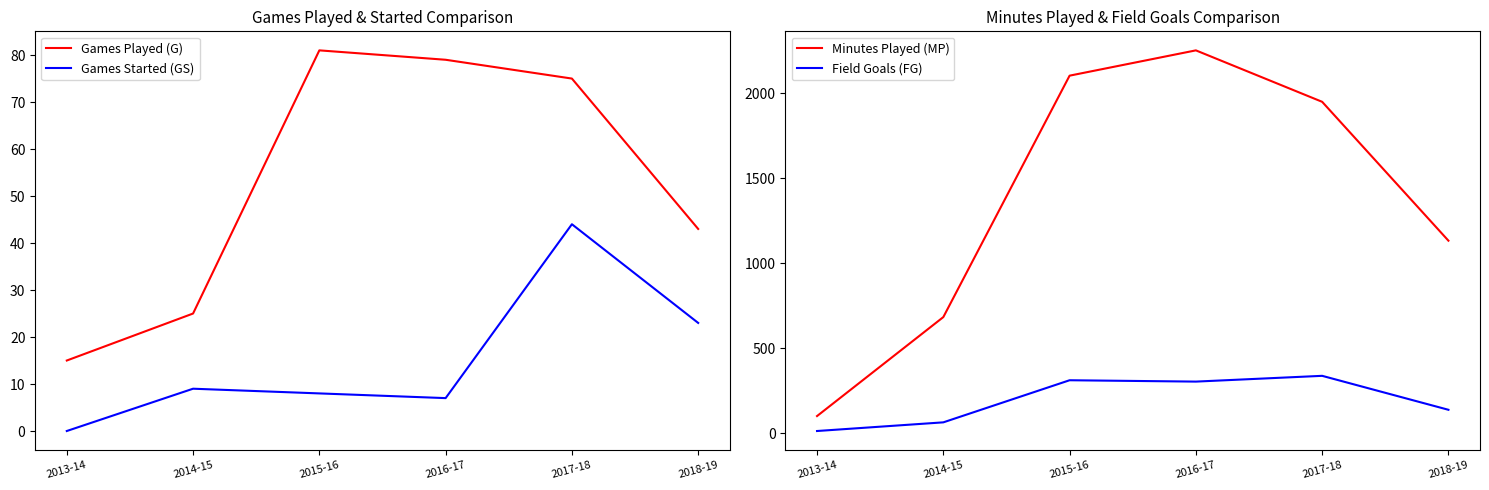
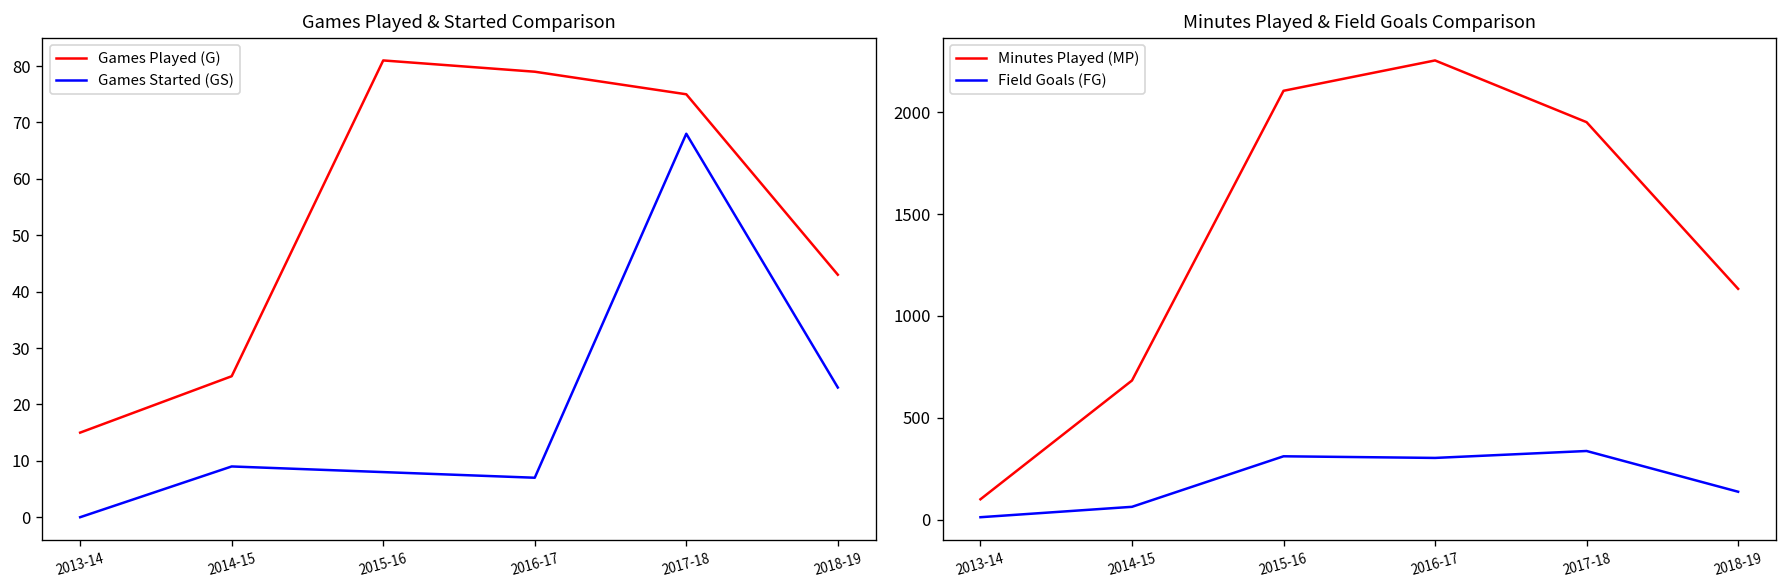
  {
    "Games Played & Started Comparison": {
      "Games Played (G)": {
        "2013-14": 15,
        "2014-15": 25,
        "2015-16": 81,
        "2016-17": 79,
        "2017-18": 75,
        "2018-19": 43
      },
      "Games Started (GS)": {
        "2013-14": 0,
        "2014-15": 9,
        "2015-16": 8,
        "2016-17": 7,
-       "2017-18": 44,
+       "2017-18": 68,
        "2018-19": 23
      }
    },
    "Minutes Played & Field Goals Comparison": {
      "Minutes Played (MP)": {
        "2013-14": 100,
        "2014-15": 680,
        "2015-16": 2110,
        "2016-17": 2250,
        "2017-18": 1950,
        "2018-19": 1130
      },
      "Field Goals (FG)": {
        "2013-14": 10,
        "2014-15": 60,
        "2015-16": 310,
        "2016-17": 300,
        "2017-18": 340,
        "2018-19": 140
      }
    }
  }
